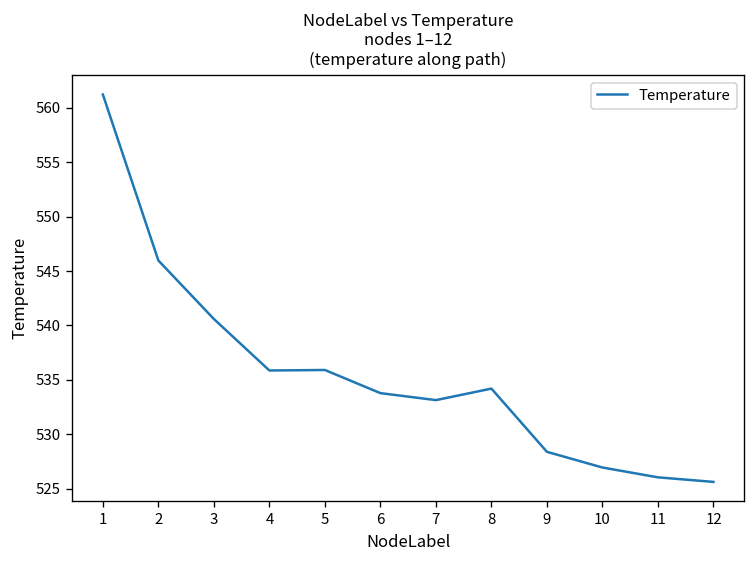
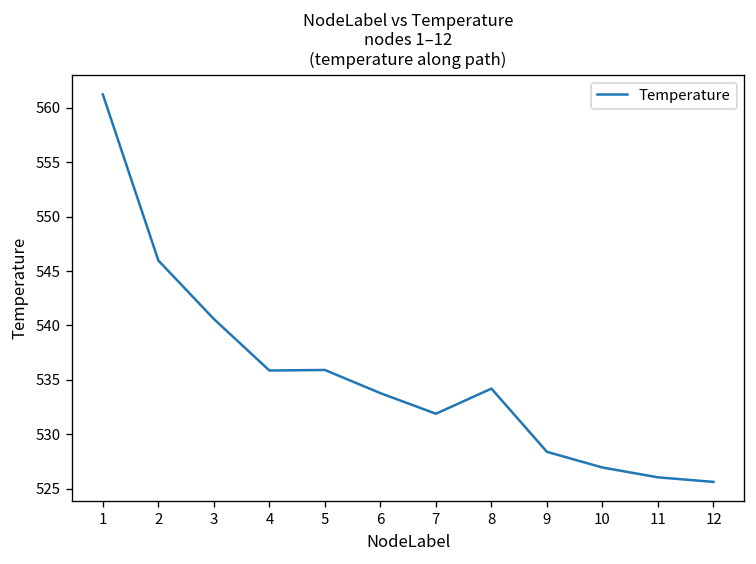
  {
    "1": 561,
    "2": 546,
    "3": 541,
    "4": 536,
    "5": 536,
    "6": 534,
-   "7": 533,
+   "7": 532,
    "8": 534,
    "9": 528,
    "10": 527,
    "11": 526,
    "12": 526
  }
